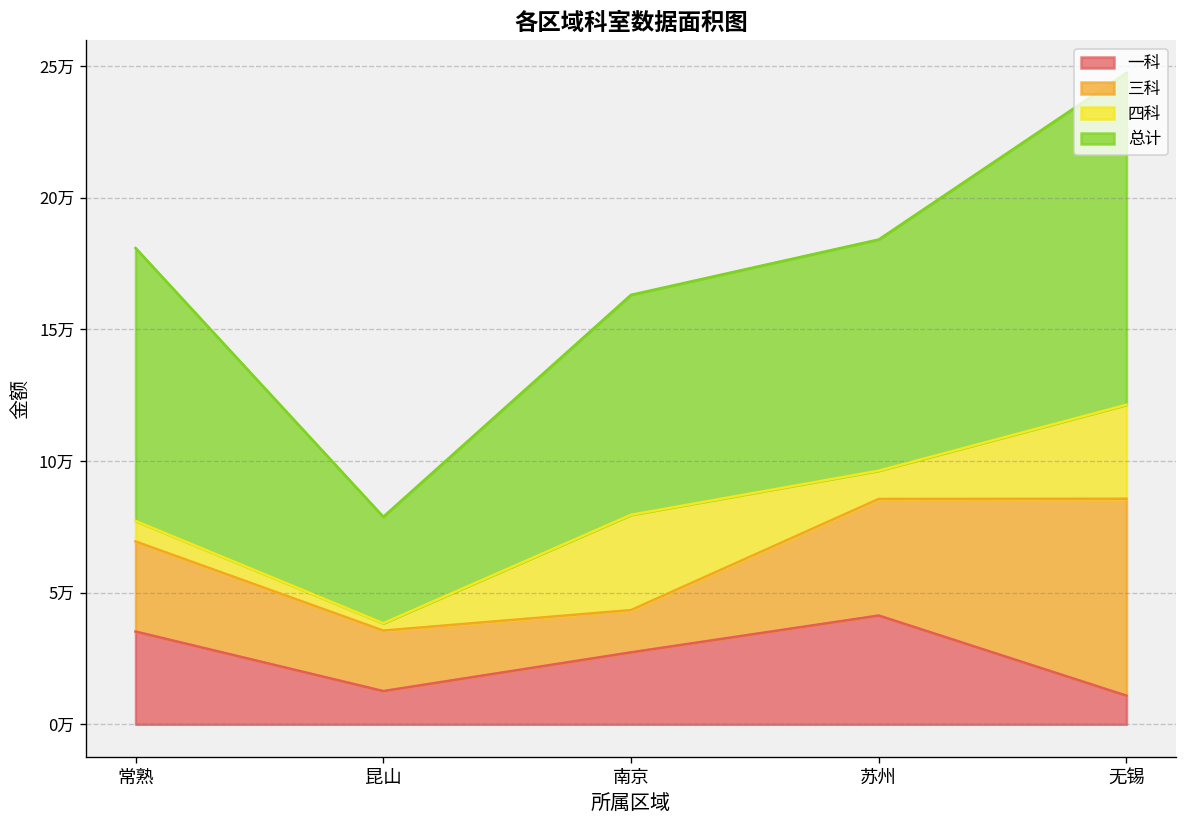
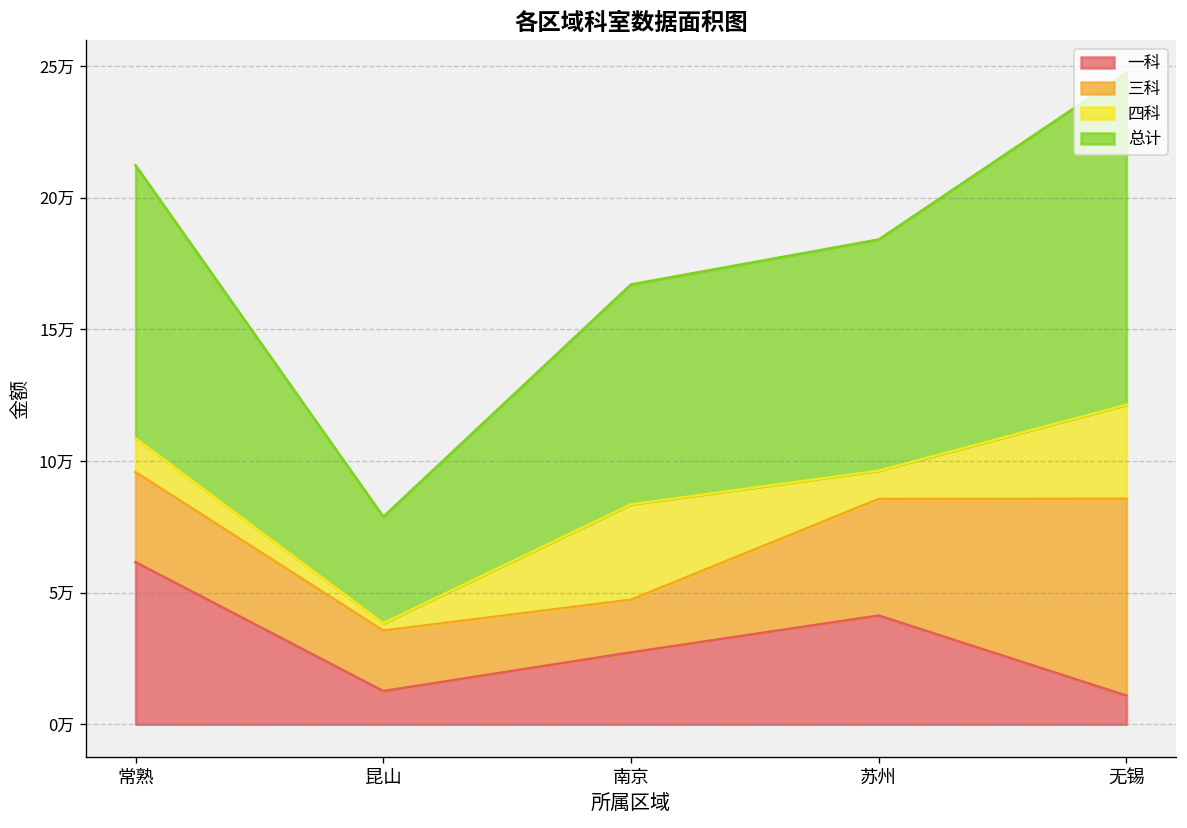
  {
    "一科": {
-     "常熟": "3.5万",
+     "常熟": "6.2万",
      "昆山": "1.3万",
      "南京": "2.7万",
      "苏州": "4.1万",
      "无锡": "1.1万"
    },
    "三科": {
      "常熟": "3.4万",
      "昆山": "2.3万",
-     "南京": "1.6万",
+     "南京": "2.0万",
      "苏州": "4.4万",
      "无锡": "7.5万"
    },
    "四科": {
-     "常熟": "0.8万",
+     "常熟": "1.3万",
      "昆山": "0.3万",
      "南京": "3.6万",
      "苏州": "1.1万",
      "无锡": "3.6万"
    },
    "总计": {
      "常熟": "10.4万",
      "昆山": "4.0万",
      "南京": "8.4万",
      "苏州": "8.8万"
    }
  }
